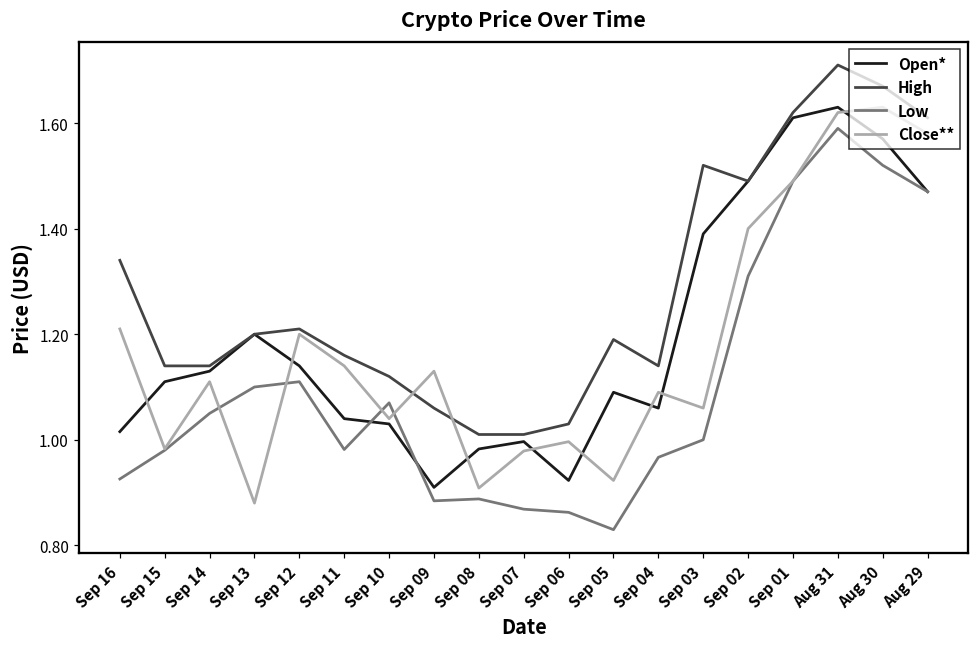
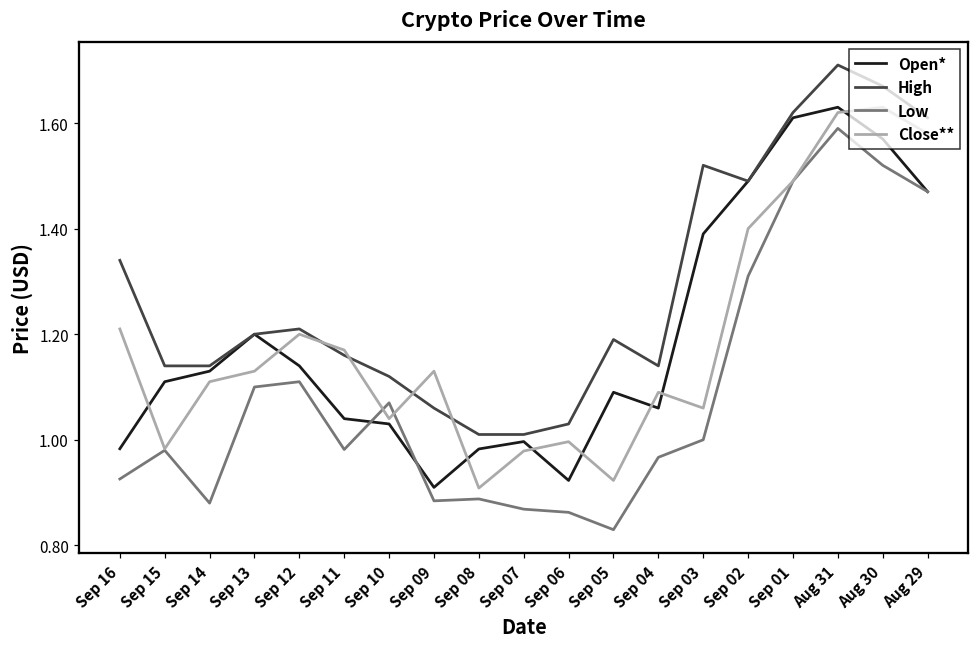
  {
    "Open*": {
-     "Sep 16": 1.02,
+     "Sep 16": 0.98,
      "Sep 15": 1.11,
      "Sep 14": 1.13,
      "Sep 12": 1.14,
      "Sep 11": 1.04,
      "Sep 10": 1.03,
      "Sep 09": 0.91,
      "Sep 08": 0.98,
      "Sep 07": 1.00,
      "Sep 06": 0.92,
      "Sep 05": 1.09,
      "Sep 04": 1.06,
      "Sep 03": 1.39,
      "Sep 01": 1.61,
      "Aug 31": 1.63
    },
    "High": {
      "Sep 16": 1.34,
      "Sep 15": 1.14,
      "Sep 14": 1.14,
      "Sep 12": 1.21,
      "Sep 11": 1.16,
      "Sep 10": 1.12,
      "Sep 09": 1.06,
      "Sep 08": 1.01,
      "Sep 07": 1.01,
      "Sep 06": 1.03,
      "Sep 05": 1.19,
      "Sep 04": 1.14,
      "Sep 03": 1.52,
      "Sep 01": 1.62,
      "Aug 31": 1.71
    },
    "Low": {
      "Sep 16": 0.93,
-     "Sep 14": 1.05,
+     "Sep 14": 0.88,
      "Sep 13": 1.10,
      "Sep 12": 1.11,
      "Sep 11": 0.98,
      "Sep 10": 1.07,
      "Sep 09": 0.88,
      "Sep 08": 0.89,
      "Sep 07": 0.87,
      "Sep 06": 0.86,
      "Sep 05": 0.83,
      "Sep 04": 0.97,
      "Sep 03": 1.00,
      "Sep 02": 1.31,
      "Aug 31": 1.59,
      "Aug 30": 1.52
    },
    "Close**": {
      "Sep 16": 1.21,
      "Sep 14": 1.11,
-     "Sep 13": 0.88,
+     "Sep 13": 1.13,
      "Sep 12": 1.20,
-     "Sep 11": 1.14,
+     "Sep 11": 1.17,
      "Sep 10": 1.04,
      "Sep 09": 1.13,
      "Sep 08": 0.91,
      "Sep 07": 0.98,
      "Sep 06": 1.00,
      "Sep 05": 0.92,
      "Sep 04": 1.09,
      "Sep 03": 1.06,
      "Sep 02": 1.40,
      "Aug 31": 1.62
    }
  }
